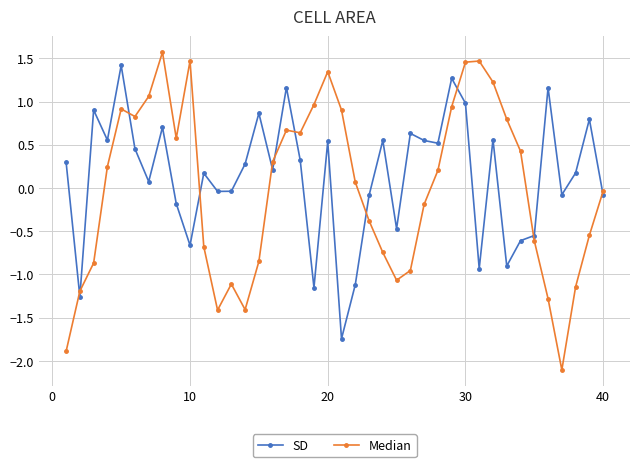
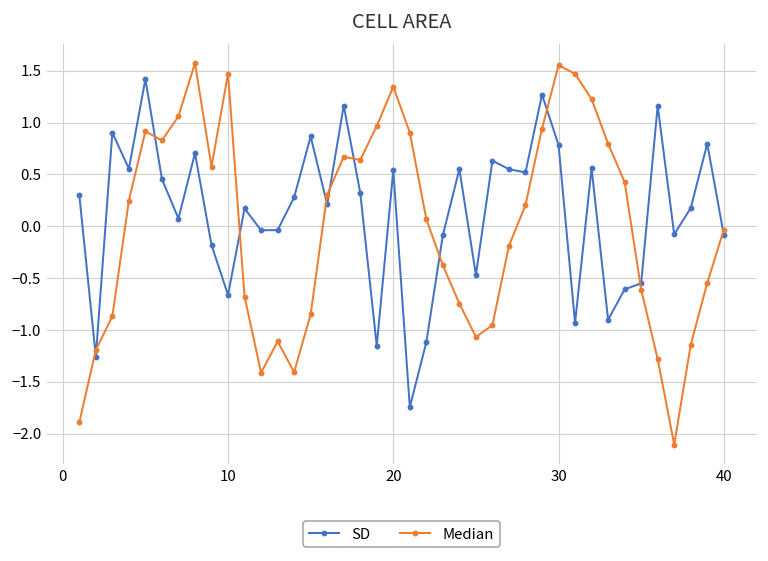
  {
    "SD": {
      "10": -0.7,
      "20": 0.5,
-     "30": 1.0,
+     "30": 0.8,
      "40": -0.1
    },
    "Median": {
      "10": 1.5,
      "20": 1.3,
-     "30": 1.5,
+     "30": 1.6,
      "40": 0.0
    }
  }
